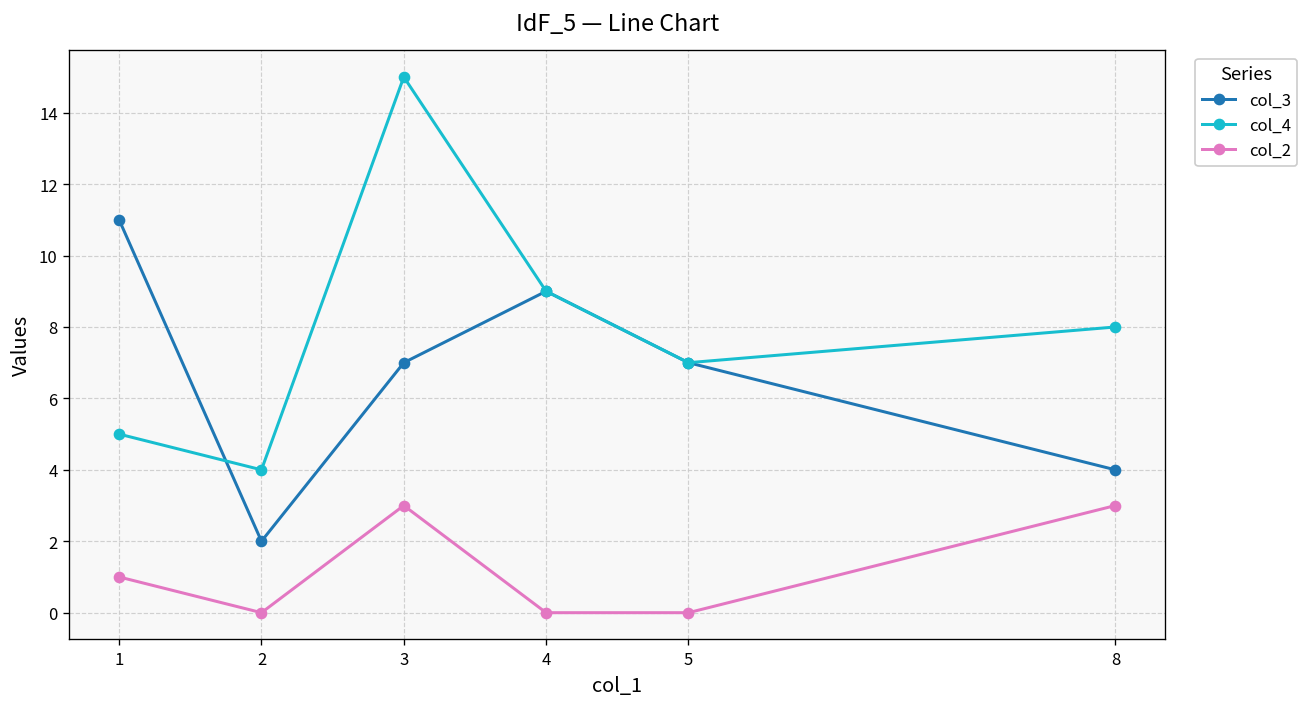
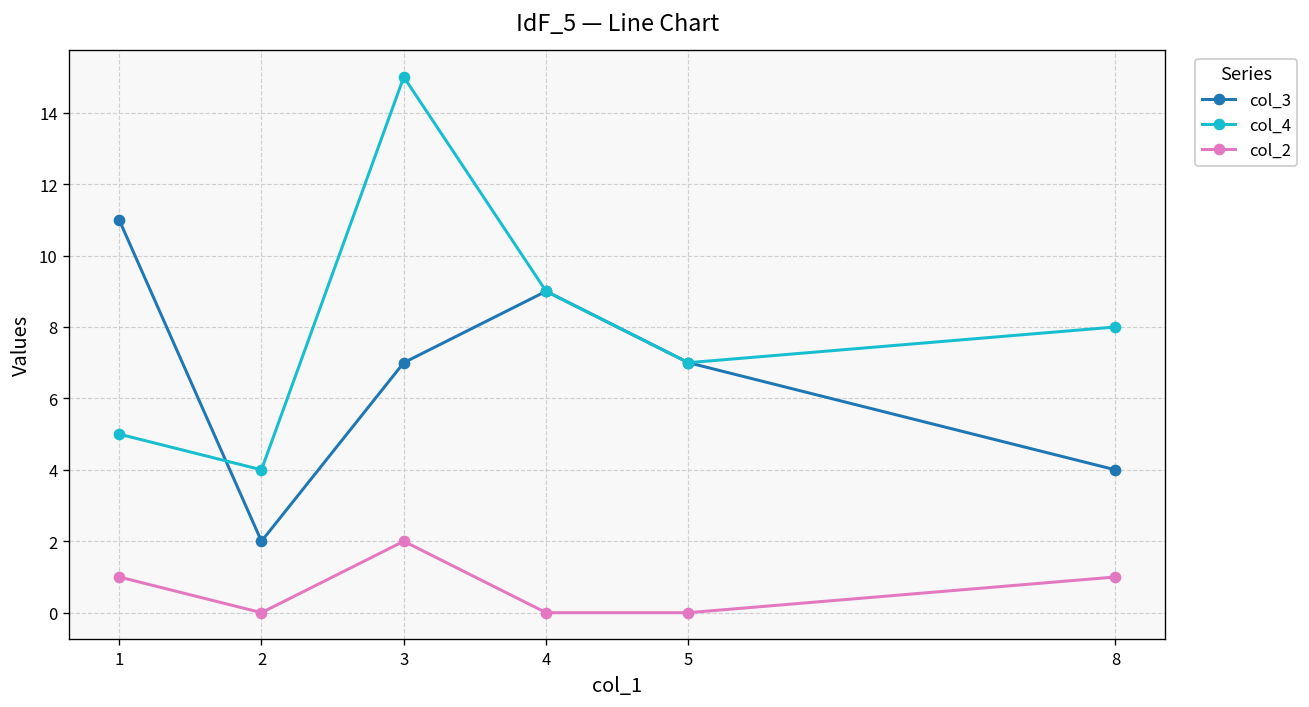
  {
    "col_3": {
      "1": 11,
      "2": 2,
      "3": 7,
      "8": 4
    },
    "col_4": {
      "1": 5,
      "2": 4,
      "3": 15,
      "8": 8
    },
    "col_2": {
      "1": 1,
      "2": 0,
-     "3": 3,
+     "3": 2,
      "4": 0,
      "5": 0,
-     "8": 3
+     "8": 1
    }
  }
